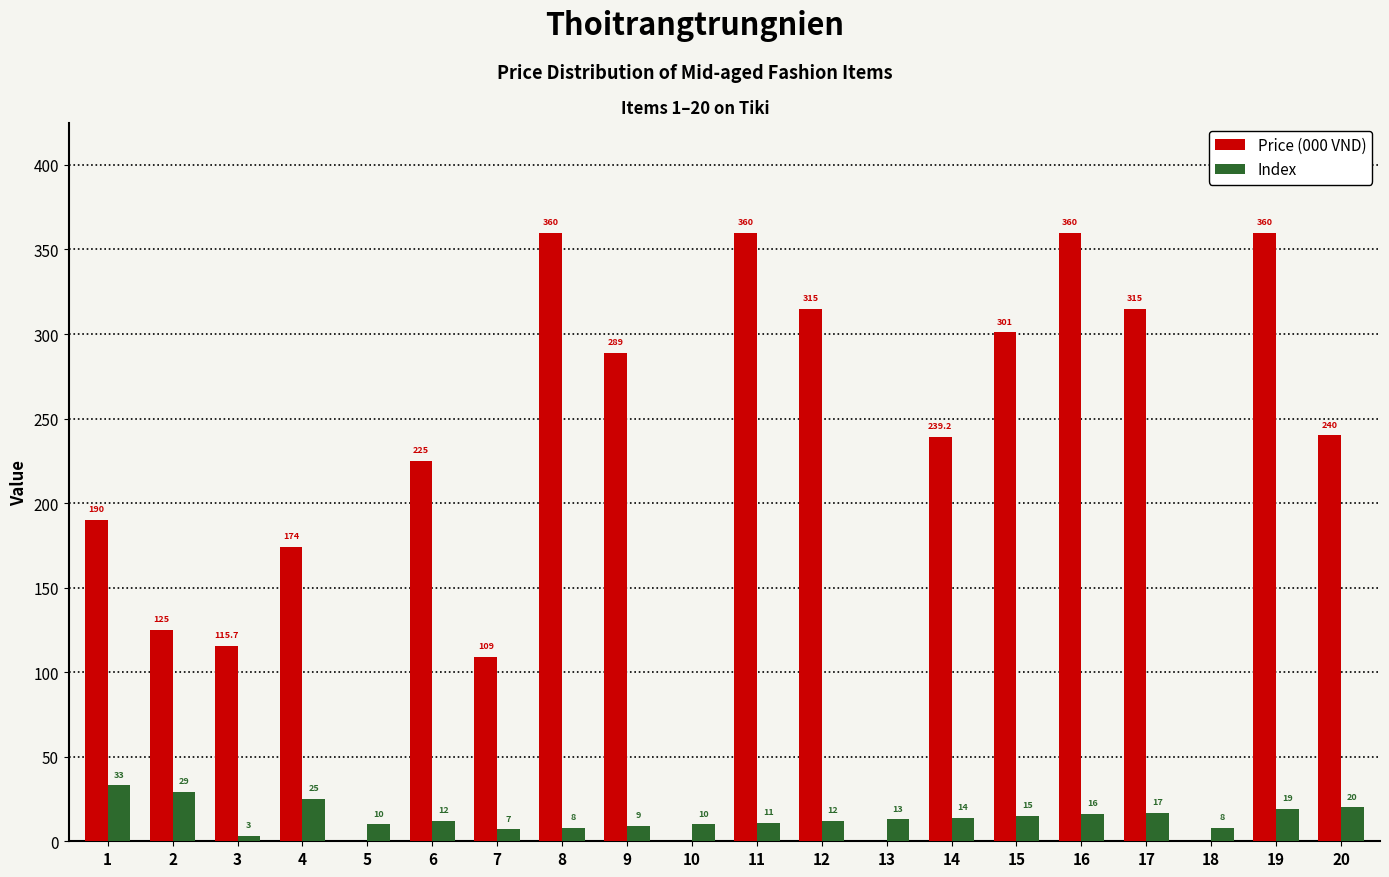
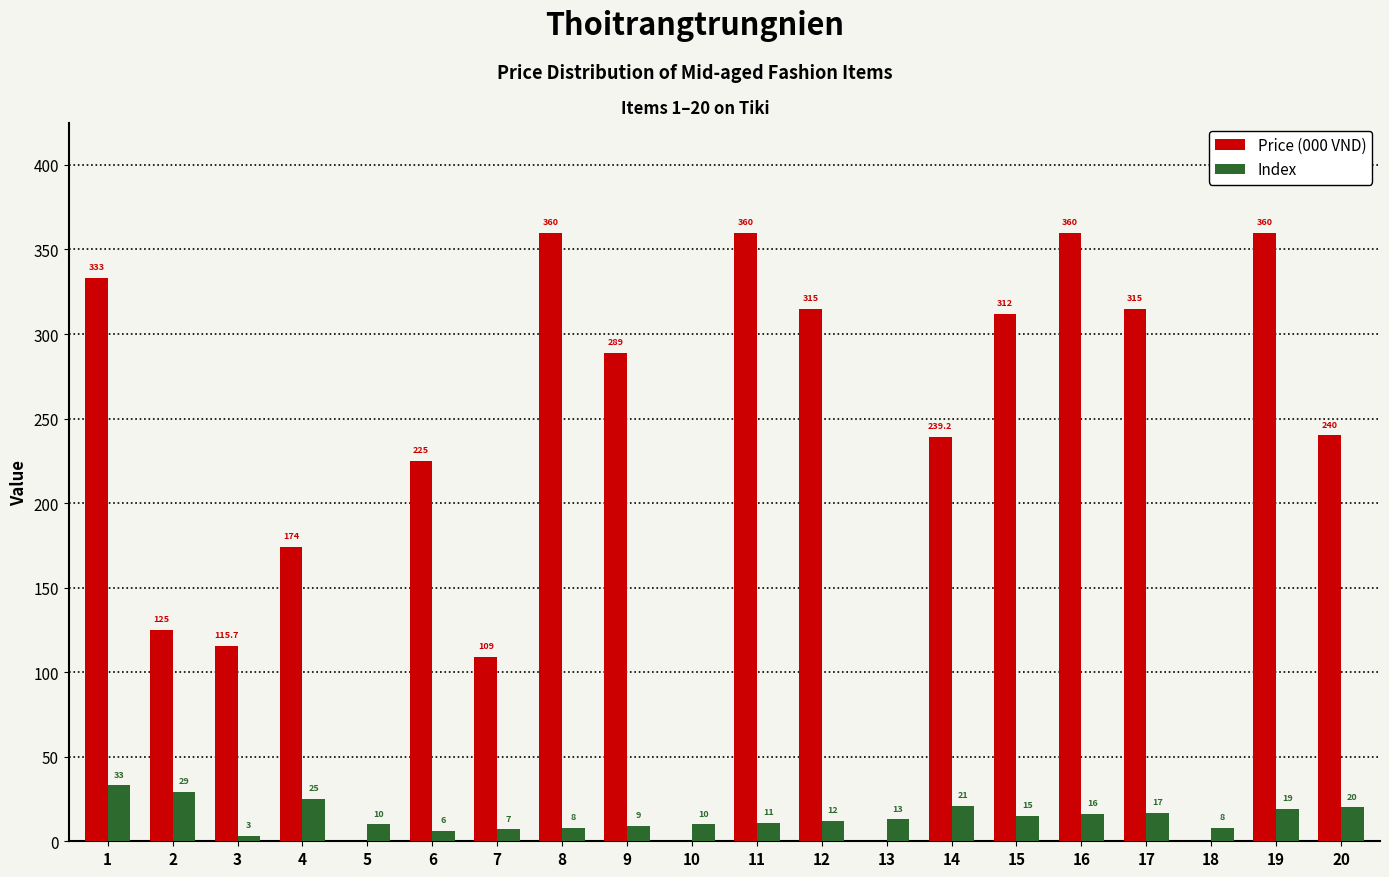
  {
    "Price (000 VND)": {
-     "1": 190,
+     "1": 333,
      "2": 125,
      "3": 115.7,
      "4": 174,
      "6": 225,
      "7": 109,
      "8": 360,
      "9": 289,
      "11": 360,
      "12": 315,
      "14": 239.2,
-     "15": 301,
+     "15": 312,
      "16": 360,
      "17": 315,
      "19": 360,
      "20": 240
    },
    "Index": {
      "1": 33,
      "2": 29,
      "3": 3,
      "4": 25,
      "5": 10,
-     "6": 12,
+     "6": 6,
      "7": 7,
      "8": 8,
      "9": 9,
      "10": 10,
      "11": 11,
      "12": 12,
      "13": 13,
-     "14": 14,
+     "14": 21,
      "15": 15,
      "16": 16,
      "17": 17,
      "18": 8,
      "19": 19,
      "20": 20
    }
  }
